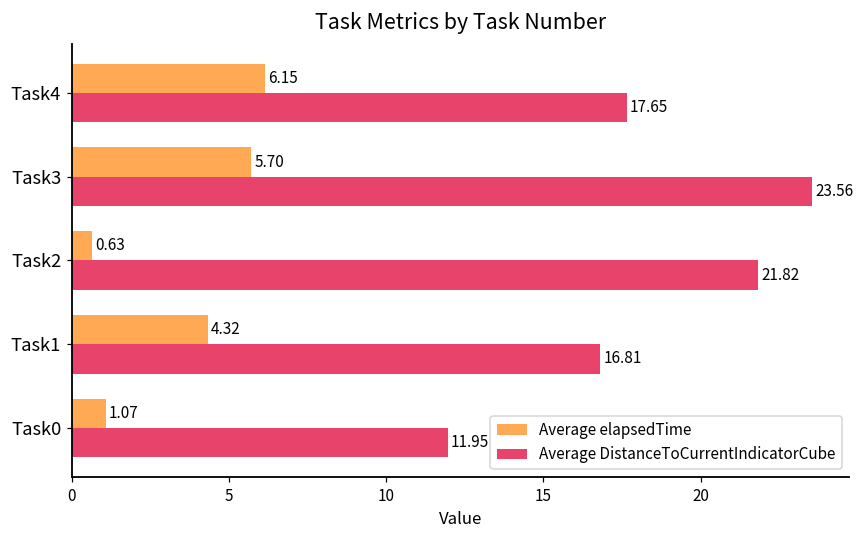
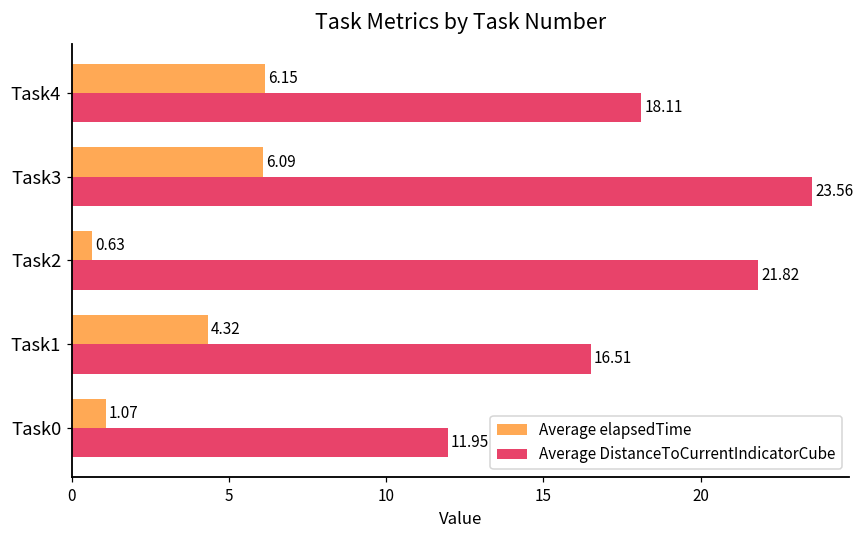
  {
    "Average elapsedTime": {
      "Task4": 6.15,
-     "Task3": 5.70,
+     "Task3": 6.09,
      "Task2": 0.63,
      "Task1": 4.32,
      "Task0": 1.07
    },
    "Average DistanceToCurrentIndicatorCube": {
-     "Task4": 17.65,
+     "Task4": 18.11,
      "Task3": 23.56,
      "Task2": 21.82,
-     "Task1": 16.81,
+     "Task1": 16.51,
      "Task0": 11.95
    }
  }
